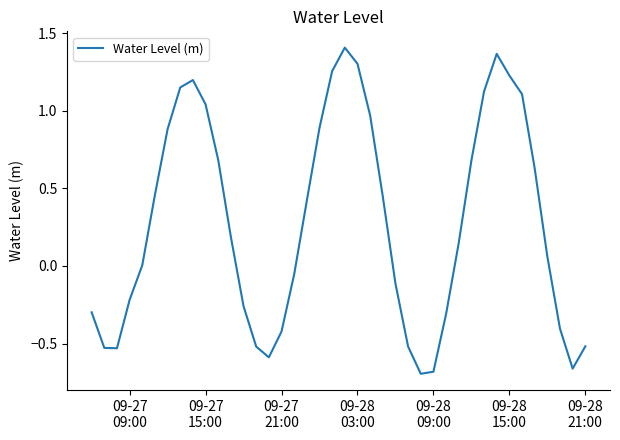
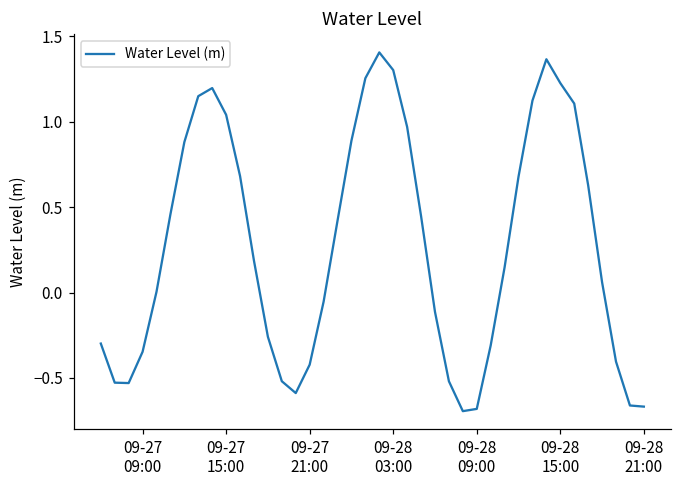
  {
-   "09-27 09:00": -0.22,
+   "09-27 09:00": -0.35,
    "09-27 15:00": 1.04,
    "09-27 21:00": -0.42,
    "09-28 03:00": 1.30,
    "09-28 09:00": -0.68,
    "09-28 15:00": 1.23,
-   "09-28 21:00": -0.52
+   "09-28 21:00": -0.67
  }
